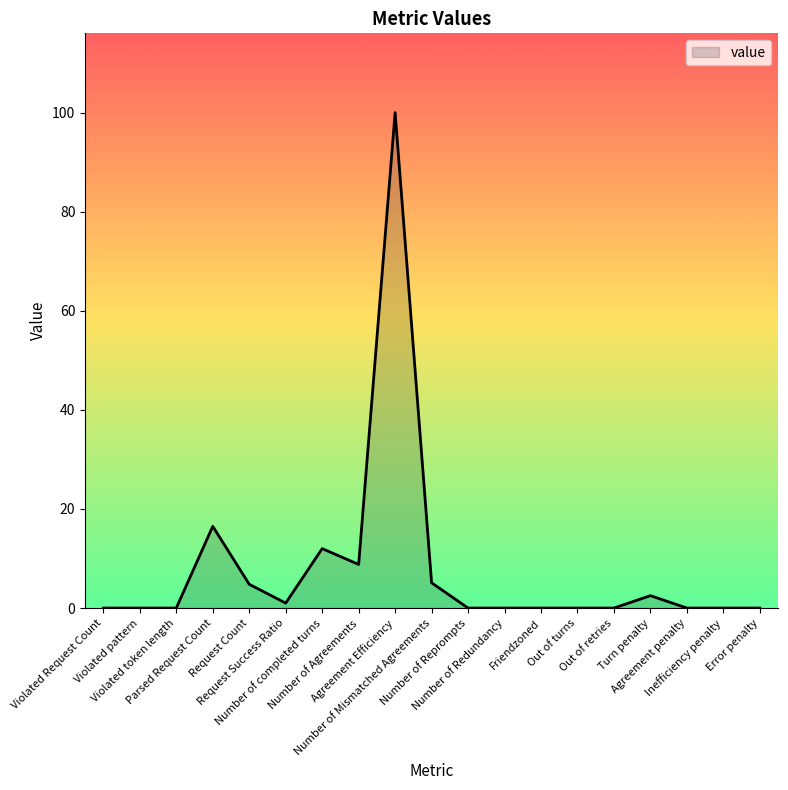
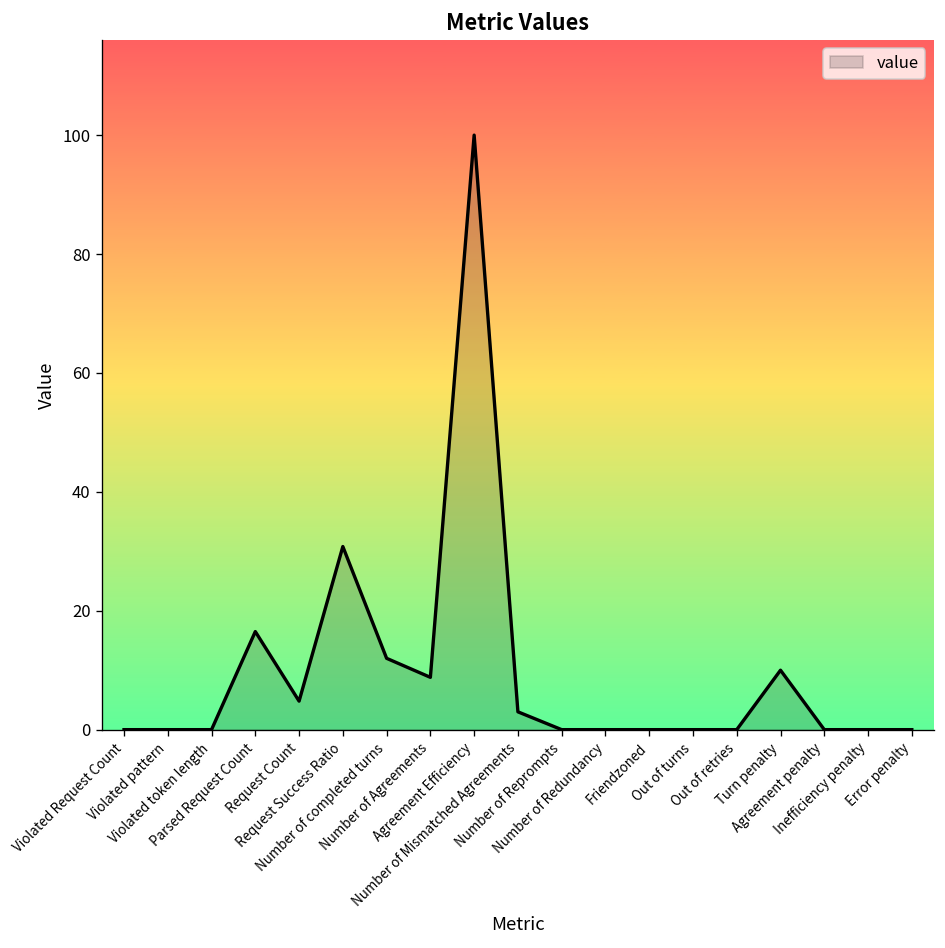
  {
    "Violated Request Count": 0,
    "Violated pattern": 0,
    "Violated token length": 0,
    "Parsed Request Count": 17,
    "Request Count": 5,
-   "Request Success Ratio": 1,
+   "Request Success Ratio": 31,
    "Number of completed turns": 12,
    "Number of Agreements": 9,
    "Agreement Efficiency": 100,
-   "Number of Mismatched Agreements": 5,
+   "Number of Mismatched Agreements": 3,
    "Number of Reprompts": 0,
    "Number of Redundancy": 0,
    "Friendzoned": 0,
    "Out of turns": 0,
    "Out of retries": 0,
-   "Turn penalty": 3,
+   "Turn penalty": 10,
    "Agreement penalty": 0,
    "Inefficiency penalty": 0,
    "Error penalty": 0
  }
